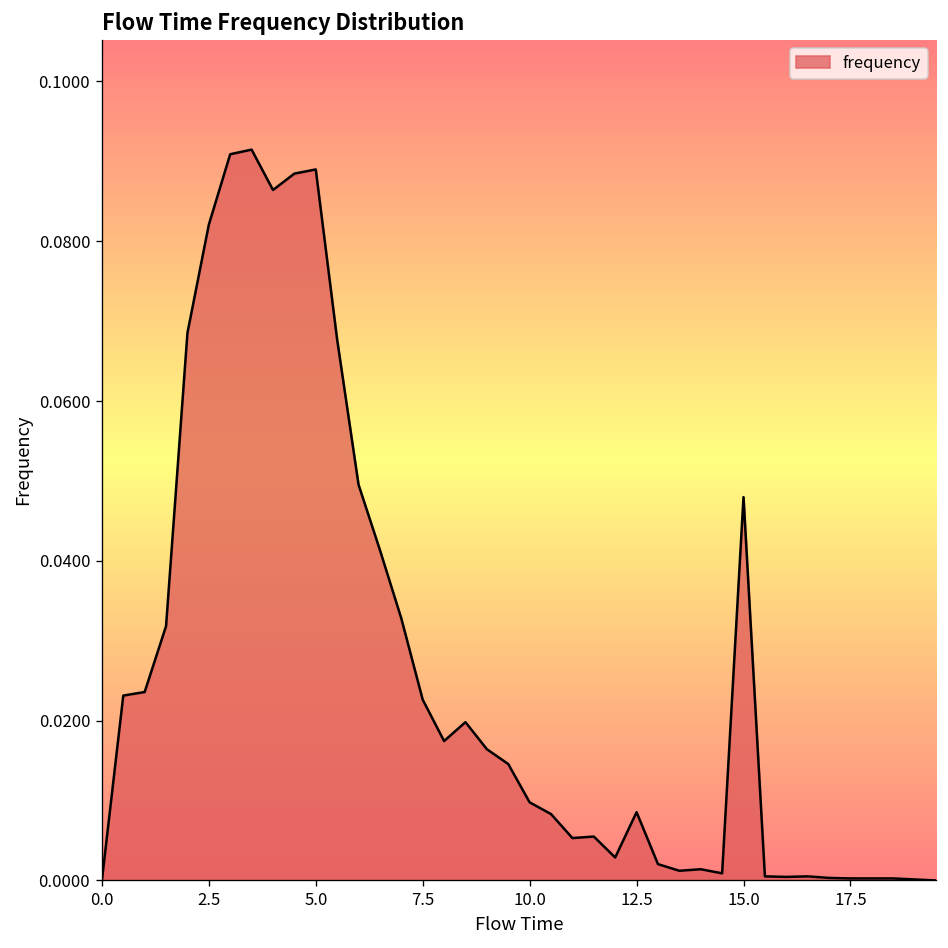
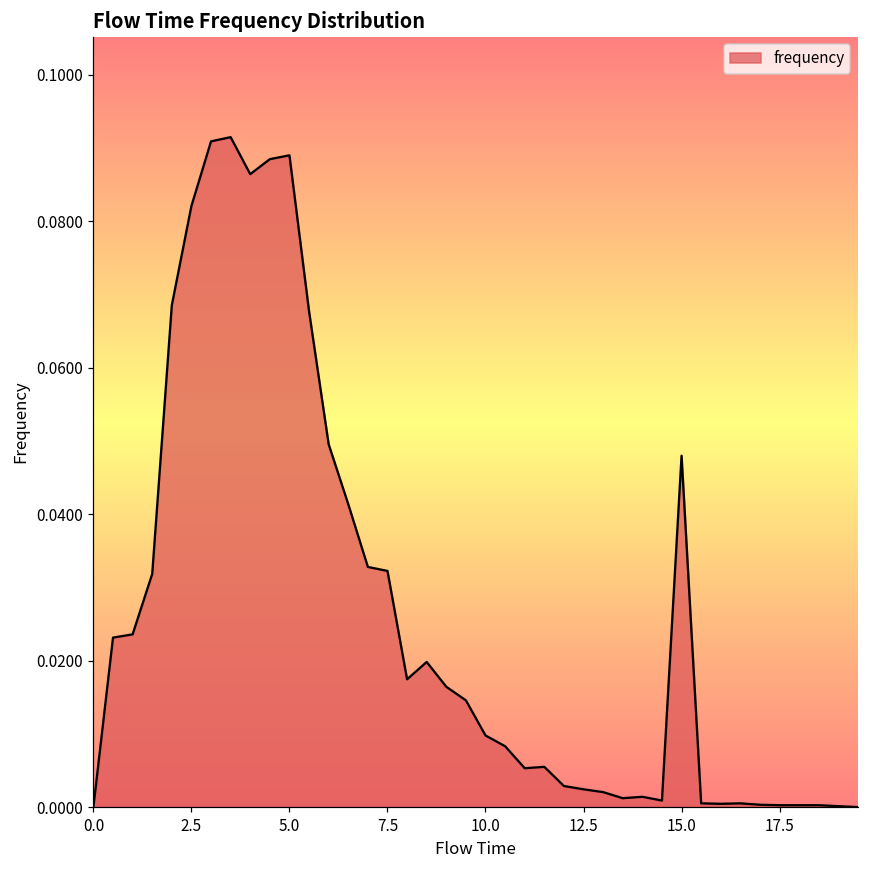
  {
    "0.0": 0.000,
    "2.5": 0.082,
    "5.0": 0.089,
-   "7.5": 0.023,
+   "7.5": 0.032,
    "10.0": 0.010,
-   "12.5": 0.009,
+   "12.5": 0.002,
    "15.0": 0.048,
    "17.5": 0.000
  }
